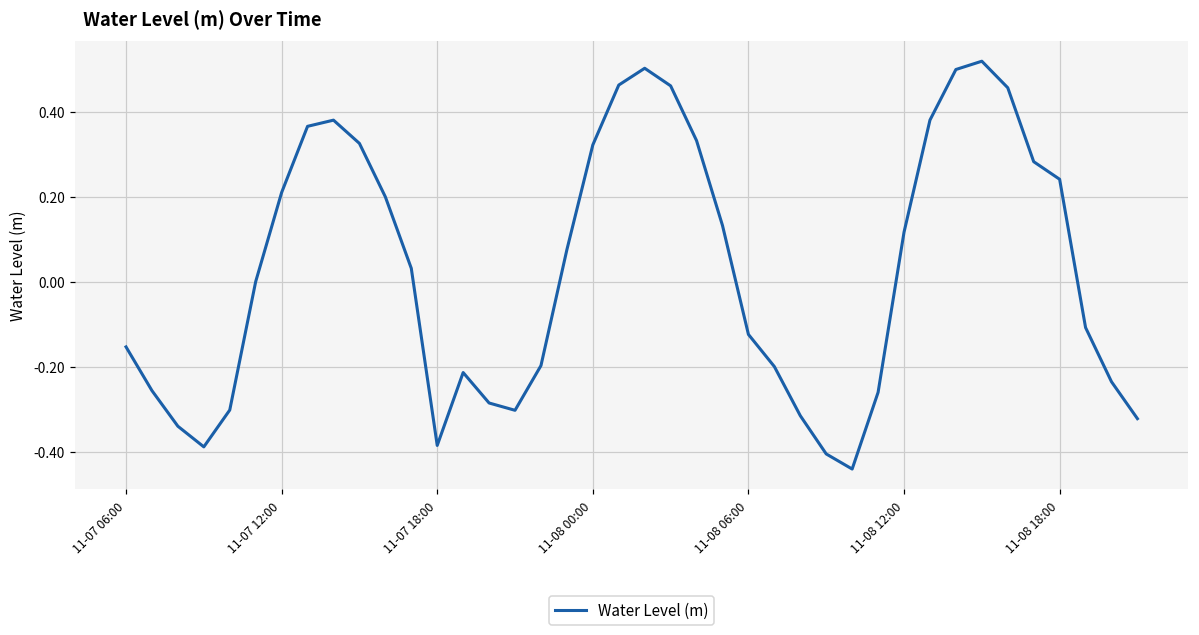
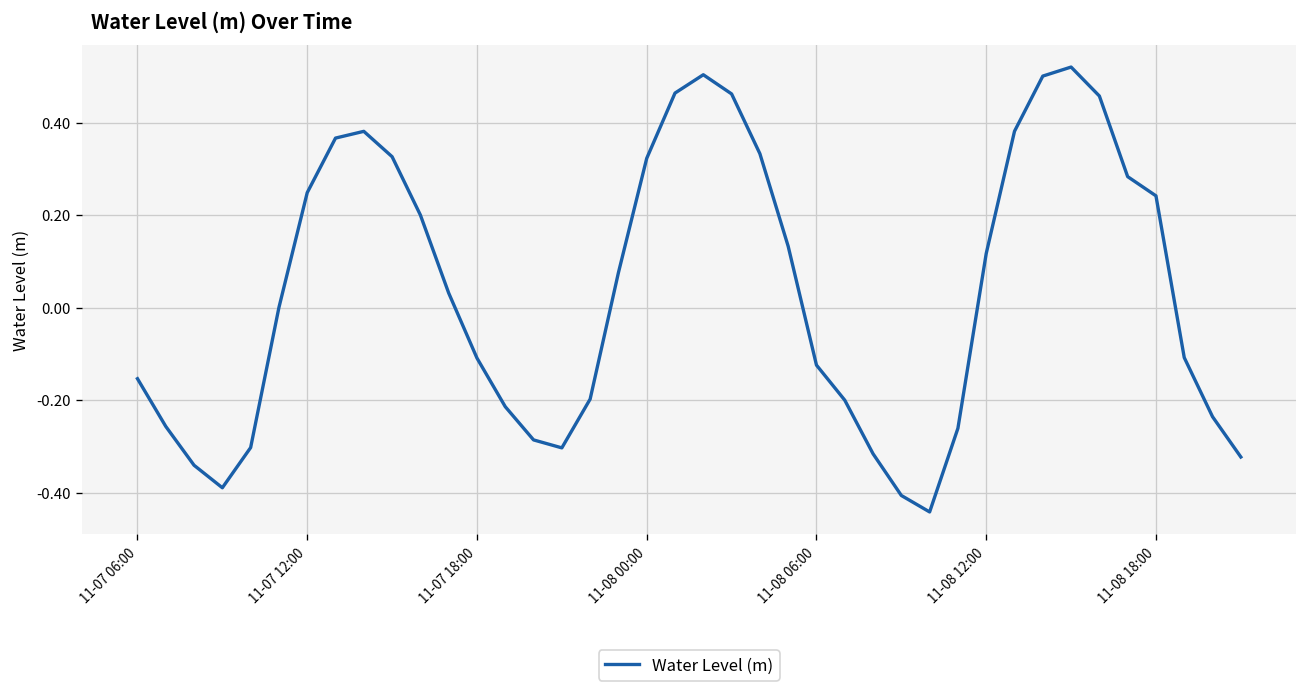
  {
    "11-07 06:00": -0.15,
-   "11-07 12:00": 0.21,
-   "11-07 18:00": -0.39,
+   "11-07 12:00": 0.25,
+   "11-07 18:00": -0.11,
    "11-08 00:00": 0.32,
    "11-08 06:00": -0.12,
    "11-08 12:00": 0.12,
    "11-08 18:00": 0.24
  }
